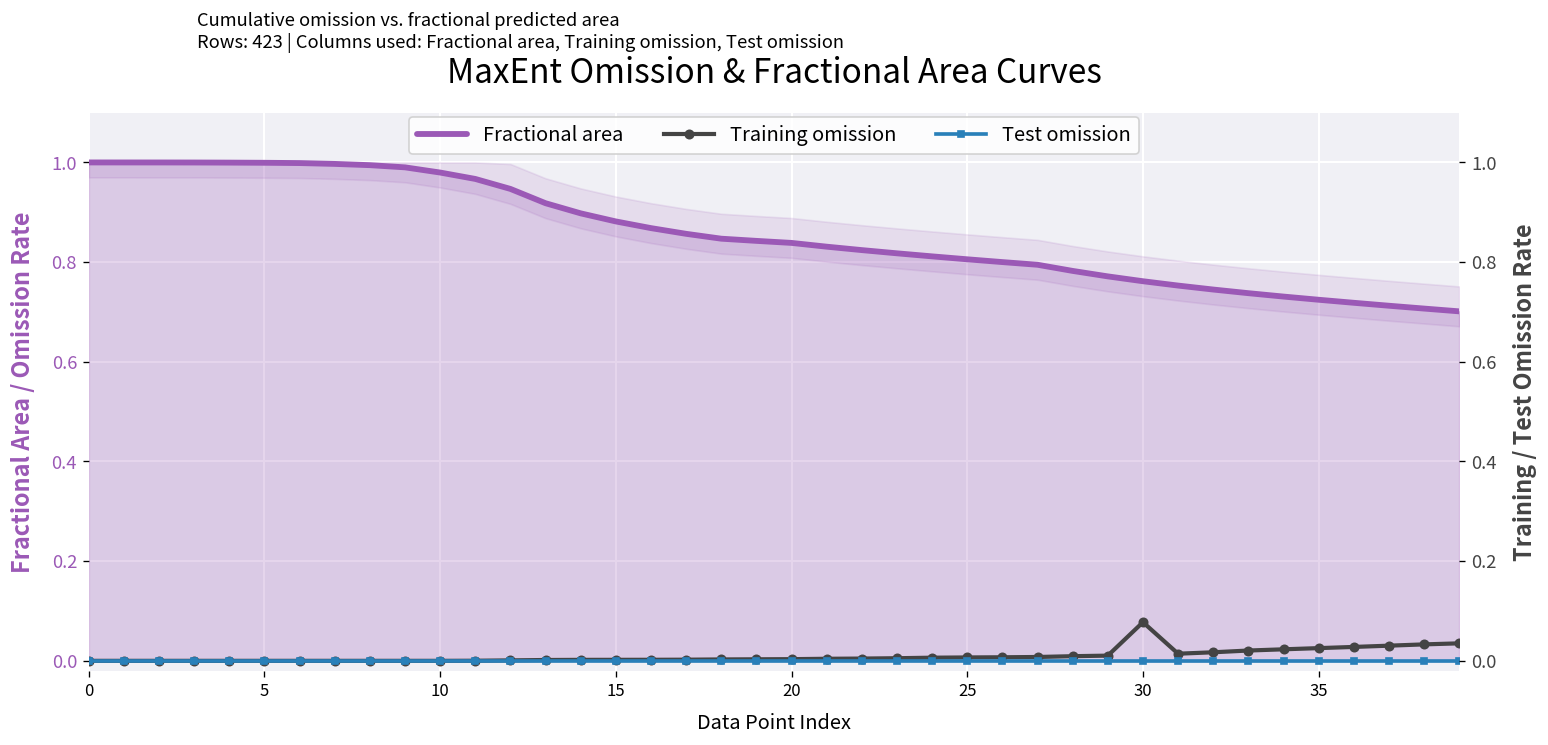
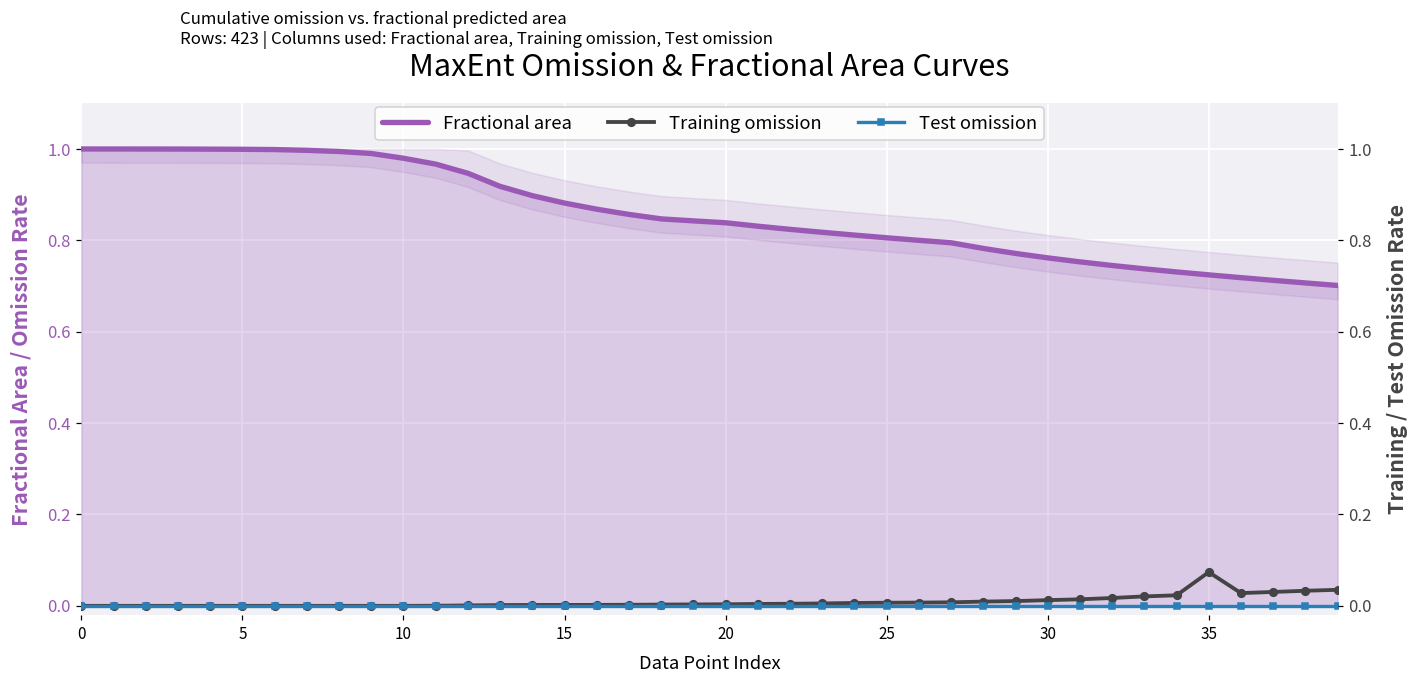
  {
    "Training omission": {
      "25": 0.01,
-     "30": 0.08,
-     "35": 0.03
+     "30": 0.01,
+     "35": 0.07
    },
    "Test omission": {
      "25": 0.00,
      "30": 0.00,
      "35": 0.00
    }
  }
